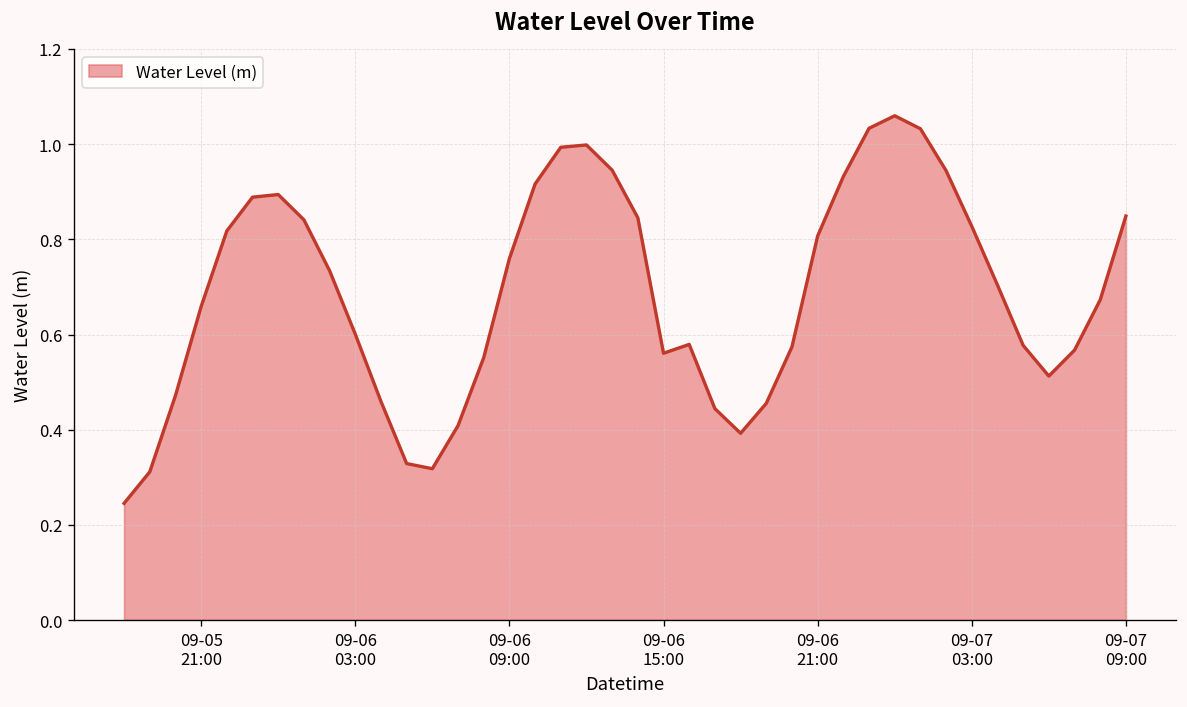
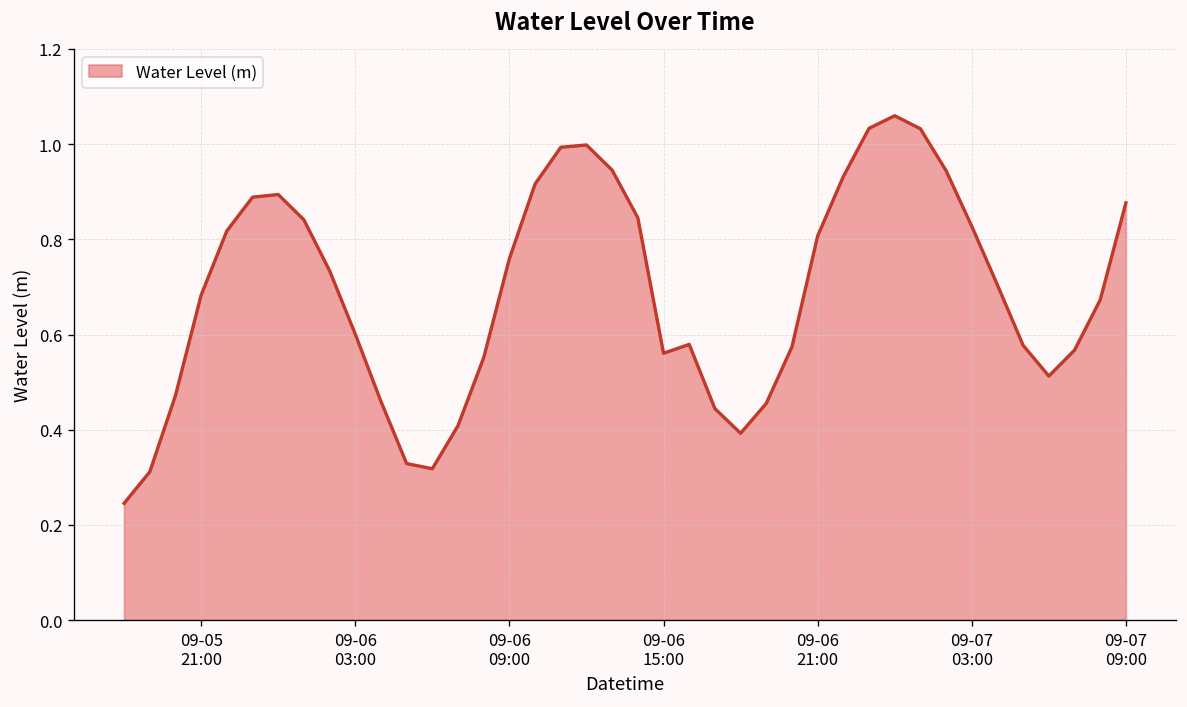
  {
-   "09-05 21:00": 0.66,
+   "09-05 21:00": 0.68,
    "09-06 03:00": 0.60,
    "09-06 09:00": 0.76,
    "09-06 15:00": 0.56,
    "09-06 21:00": 0.81,
    "09-07 03:00": 0.83,
-   "09-07 09:00": 0.85
+   "09-07 09:00": 0.88
  }
